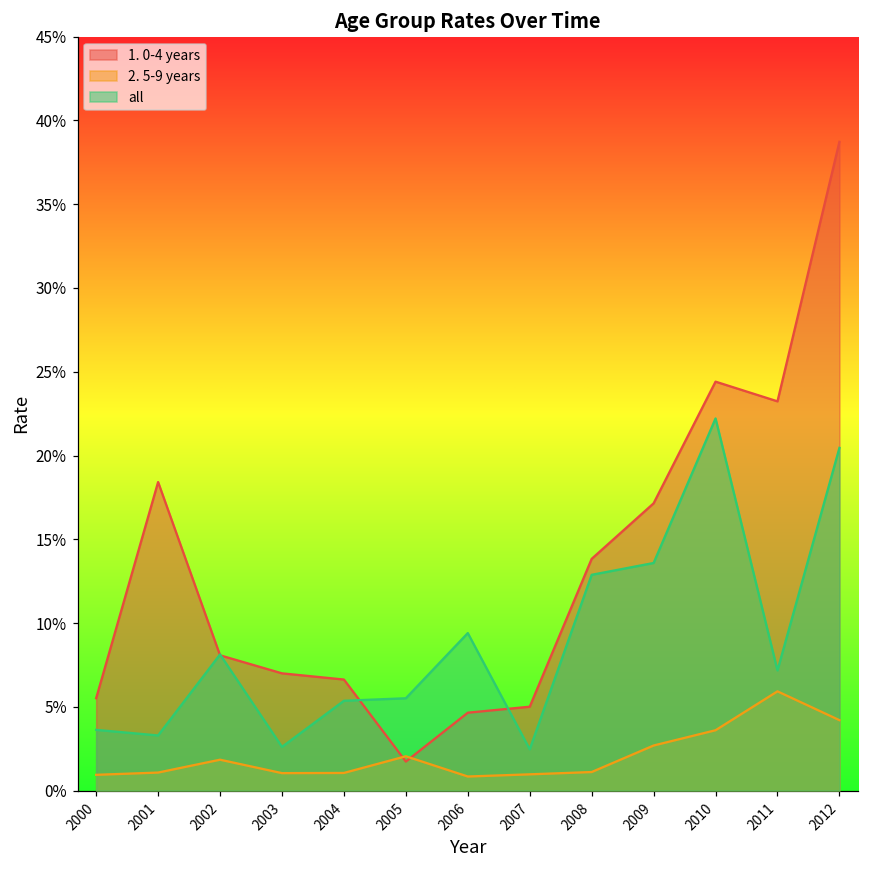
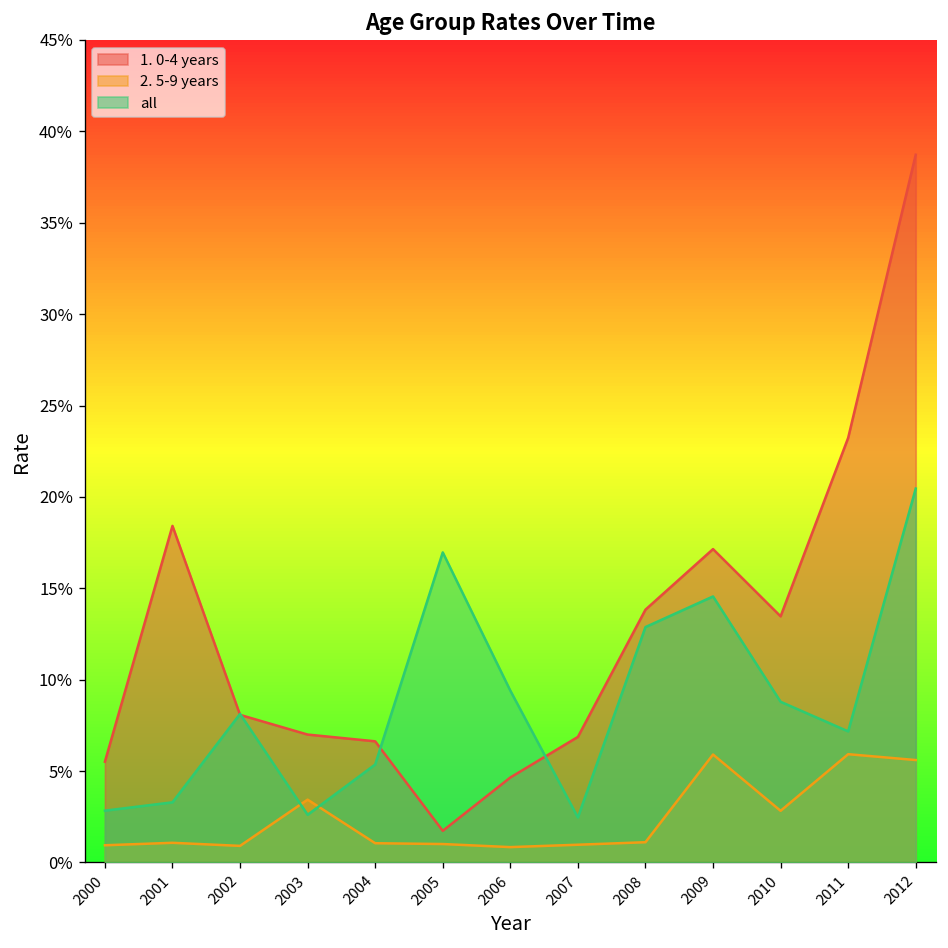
  {
    "1. 0-4 years": {
      "2000": "5.5%",
      "2001": "18.4%",
      "2003": "7.0%",
      "2004": "6.6%",
      "2005": "1.7%",
      "2006": "4.6%",
-     "2007": "5.0%",
+     "2007": "6.9%",
      "2008": "13.8%",
      "2009": "17.1%",
-     "2010": "24.4%",
+     "2010": "13.5%",
      "2011": "23.2%",
      "2012": "38.7%"
    },
    "2. 5-9 years": {
      "2000": "0.9%",
      "2001": "1.1%",
-     "2002": "1.8%",
-     "2003": "1.0%",
+     "2002": "0.9%",
+     "2003": "3.4%",
      "2004": "1.1%",
-     "2005": "2.0%",
+     "2005": "1.0%",
      "2006": "0.8%",
      "2007": "1.0%",
      "2008": "1.1%",
-     "2009": "2.7%",
-     "2010": "3.6%",
+     "2009": "5.9%",
+     "2010": "2.8%",
      "2011": "5.9%",
-     "2012": "4.2%"
+     "2012": "5.6%"
    },
    "all": {
-     "2000": "3.6%",
+     "2000": "2.8%",
      "2001": "3.3%",
      "2003": "2.6%",
      "2004": "5.4%",
-     "2005": "5.5%",
+     "2005": "17.0%",
      "2006": "9.4%",
      "2007": "2.5%",
      "2008": "12.9%",
-     "2009": "13.6%",
-     "2010": "22.2%",
+     "2009": "14.6%",
+     "2010": "8.8%",
      "2011": "7.2%",
      "2012": "20.5%"
    }
  }
